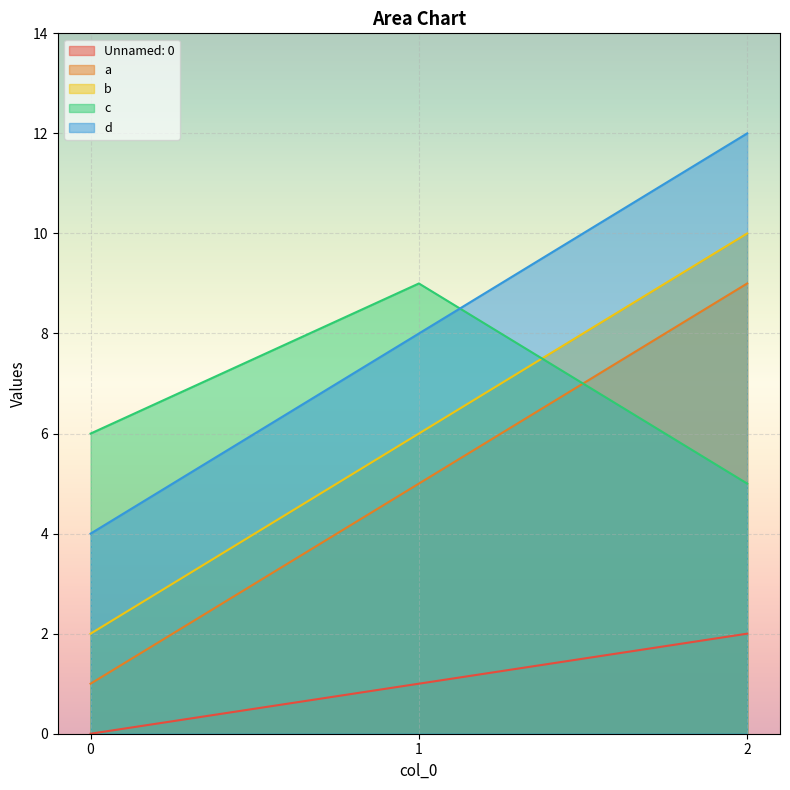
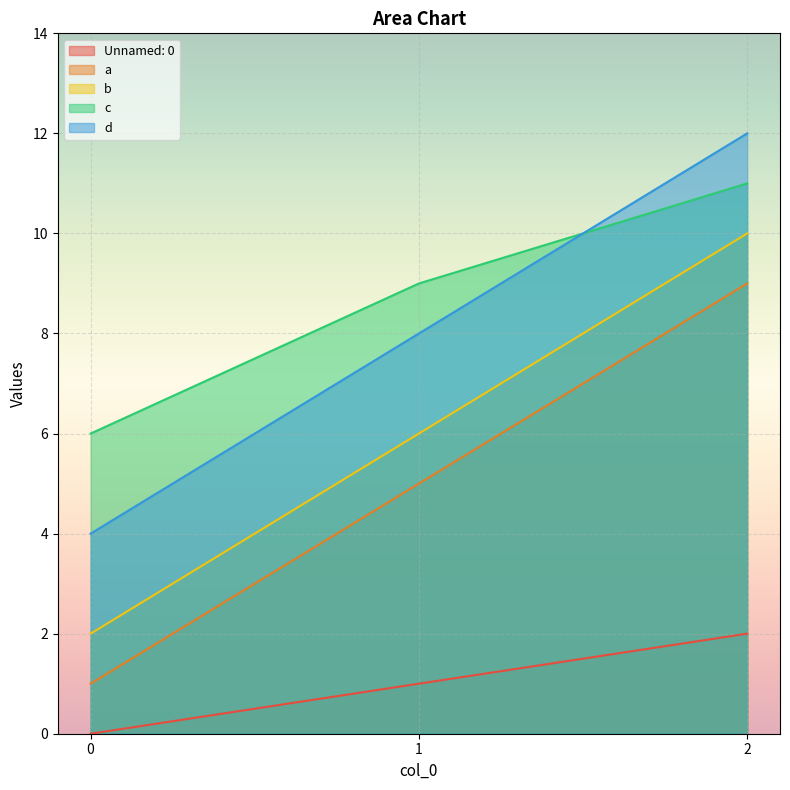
  {
    "c": {
      "0": 6,
      "1": 9,
-     "2": 5
+     "2": 11
    },
    "d": {
      "0": 4,
      "1": 8,
      "2": 12
    }
  }
